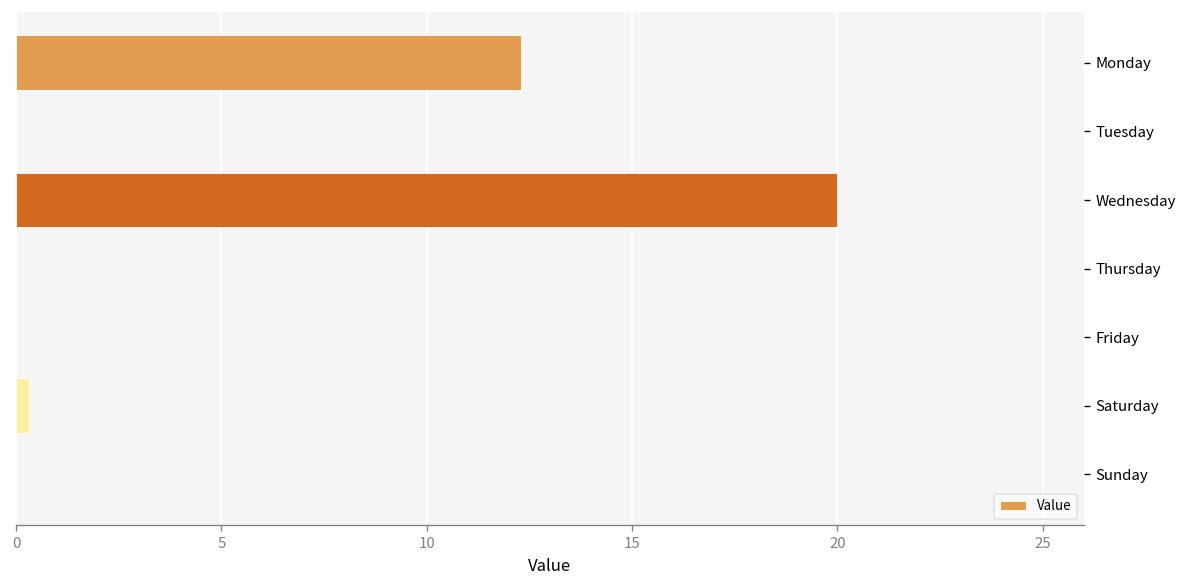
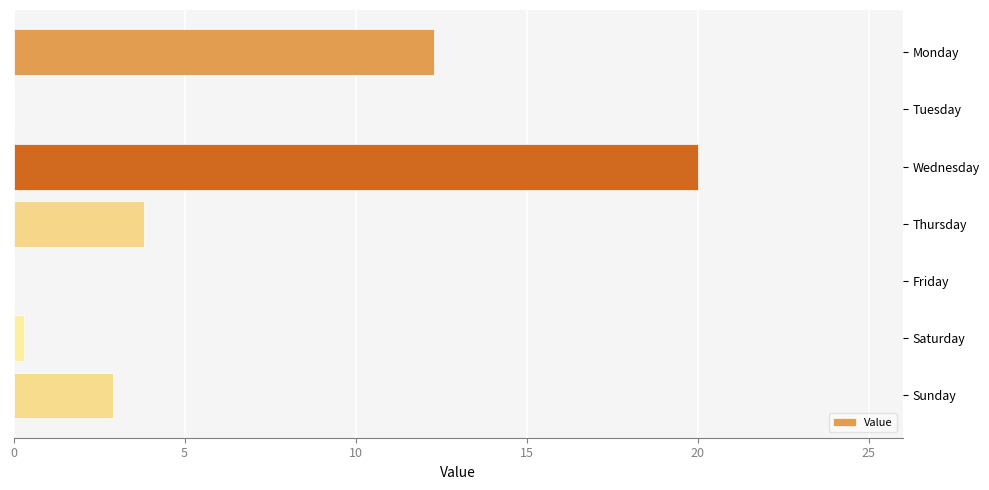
  {
    "Monday": 12.3,
    "Tuesday": 0.0,
    "Wednesday": 20.0,
-   "Thursday": 0.0,
+   "Thursday": 3.8,
    "Friday": 0.0,
    "Saturday": 0.3,
-   "Sunday": 0.0
+   "Sunday": 2.9
  }
